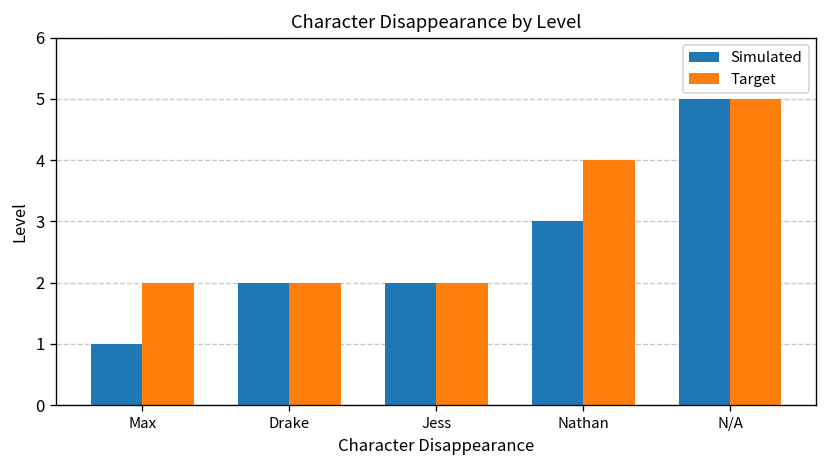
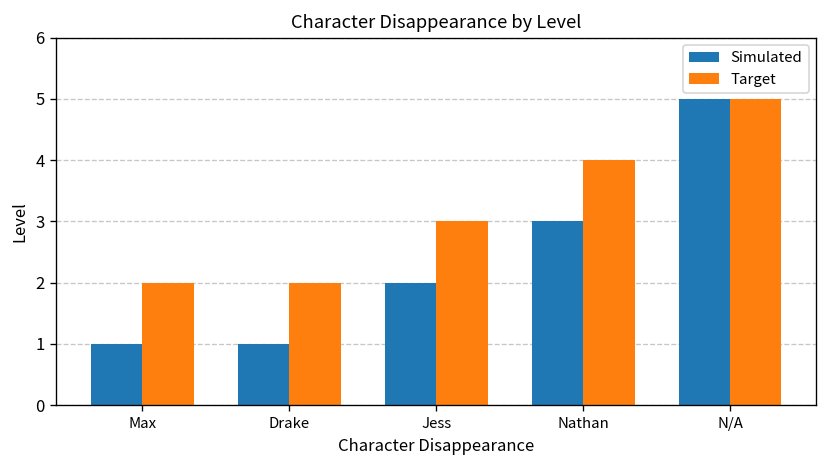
  {
    "Simulated": {
      "Max": 1,
-     "Drake": 2,
+     "Drake": 1,
      "Jess": 2,
      "Nathan": 3,
      "N/A": 5
    },
    "Target": {
      "Max": 2,
      "Drake": 2,
-     "Jess": 2,
+     "Jess": 3,
      "Nathan": 4,
      "N/A": 5
    }
  }
